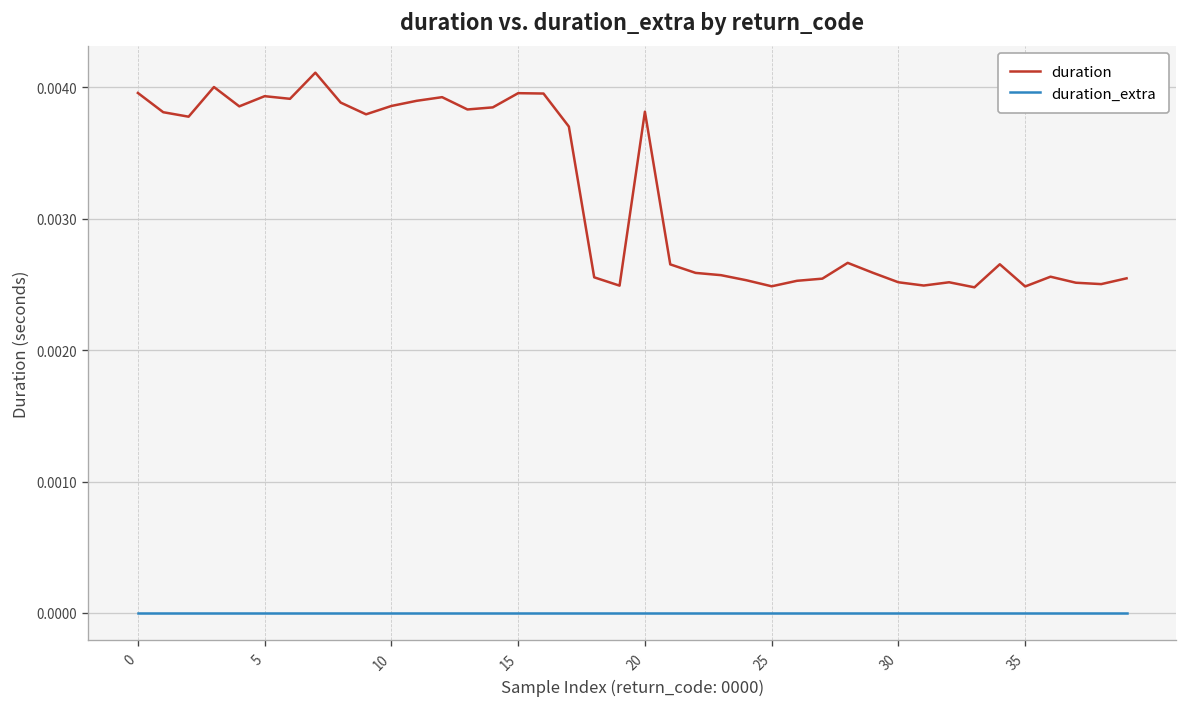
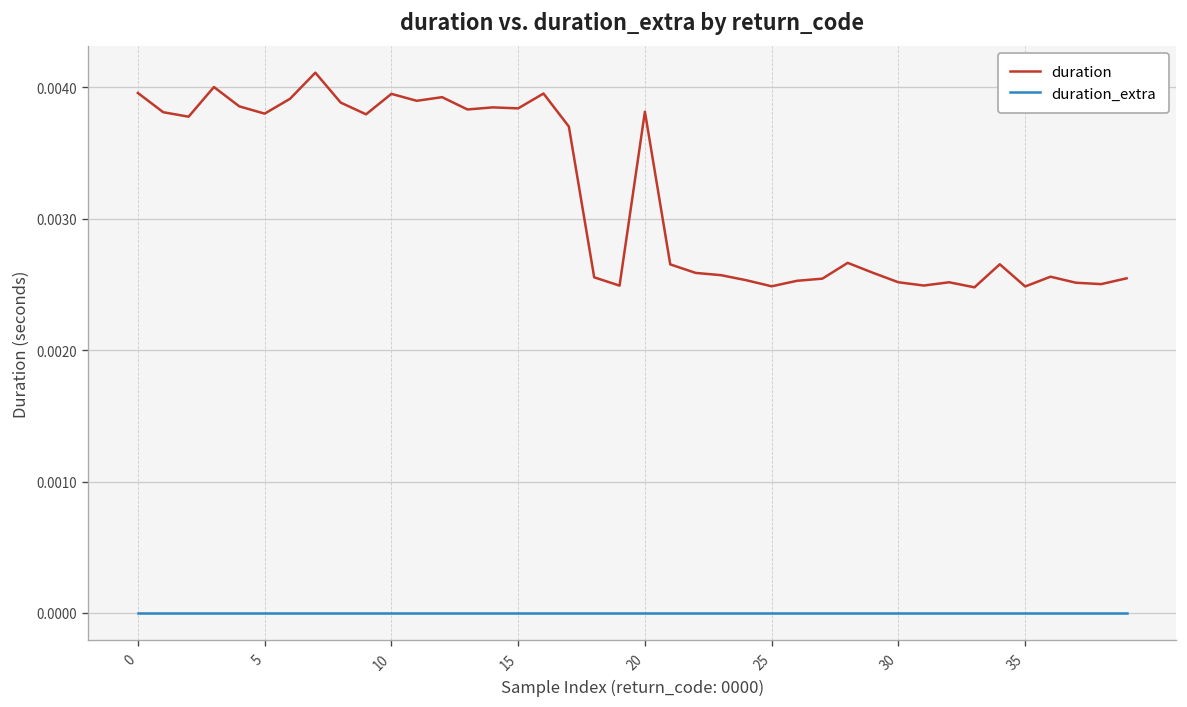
  {
    "duration": {
      "0": 0.00396,
-     "5": 0.00393,
-     "10": 0.00386,
-     "15": 0.00395,
+     "5": 0.00380,
+     "10": 0.00395,
+     "15": 0.00384,
      "20": 0.00381,
      "25": 0.00249,
      "30": 0.00252,
      "35": 0.00248
    },
    "duration_extra": {
      "0": 0.00000,
      "5": 0.00000,
      "10": 0.00000,
      "15": 0.00000,
      "20": 0.00000,
      "25": 0.00000,
      "30": 0.00000,
      "35": 0.00000
    }
  }
